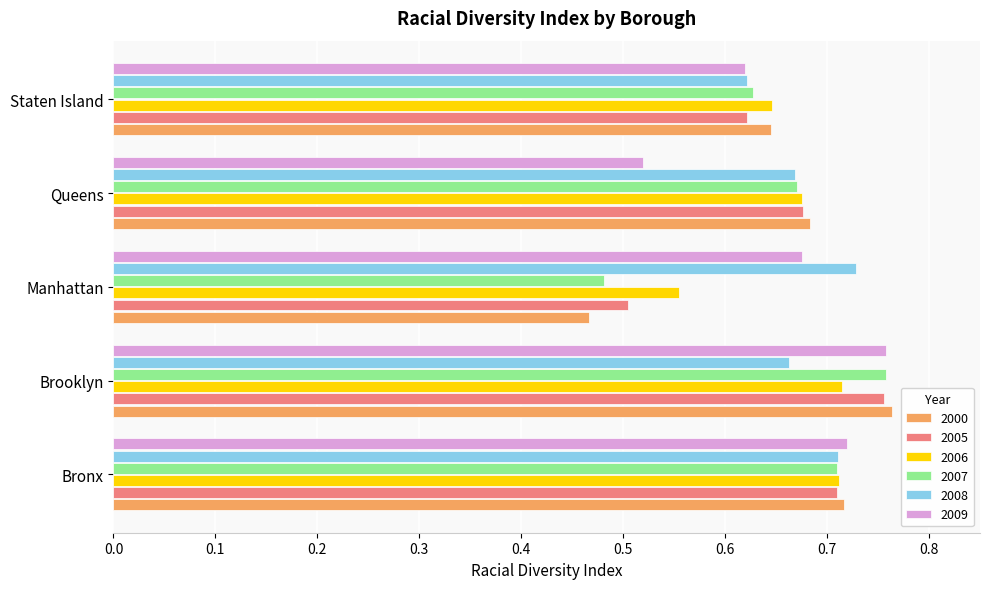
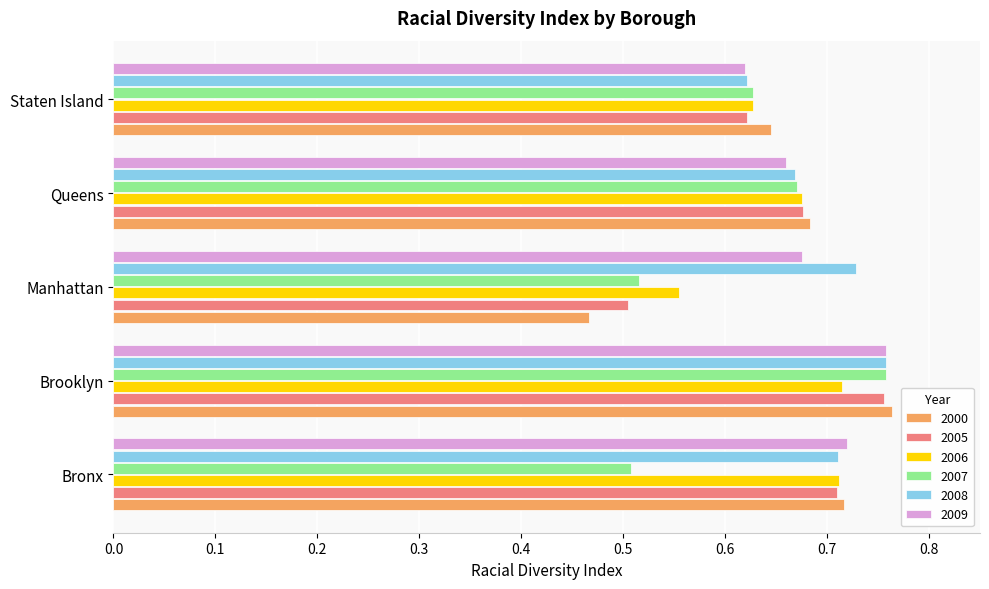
  {
    "2006": {
-     "Staten Island": 0.646,
+     "Staten Island": 0.628,
      "Queens": 0.675,
      "Manhattan": 0.555,
      "Brooklyn": 0.715,
      "Bronx": 0.712
    },
    "2007": {
      "Staten Island": 0.627,
      "Queens": 0.671,
-     "Manhattan": 0.481,
+     "Manhattan": 0.516,
      "Brooklyn": 0.757,
-     "Bronx": 0.710
+     "Bronx": 0.508
    },
    "2008": {
      "Staten Island": 0.621,
      "Queens": 0.668,
      "Manhattan": 0.729,
-     "Brooklyn": 0.663,
+     "Brooklyn": 0.758,
      "Bronx": 0.711
    },
    "2009": {
      "Staten Island": 0.619,
-     "Queens": 0.519,
+     "Queens": 0.659,
      "Manhattan": 0.675,
      "Brooklyn": 0.758,
      "Bronx": 0.719
    }
  }
